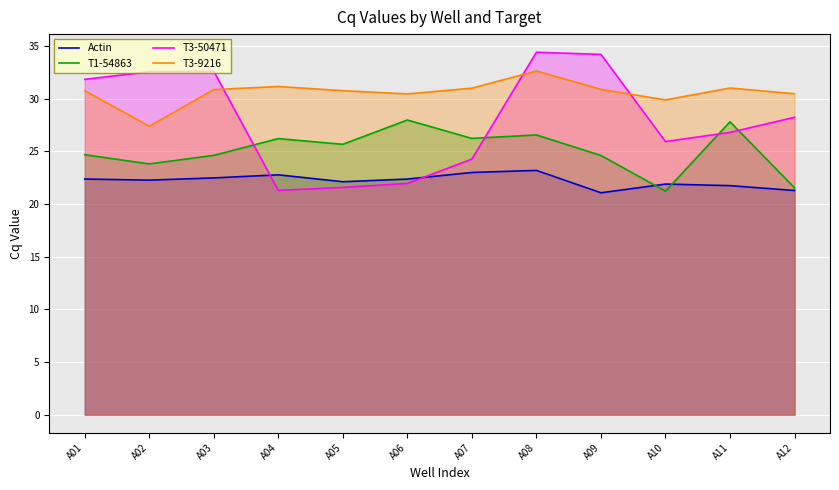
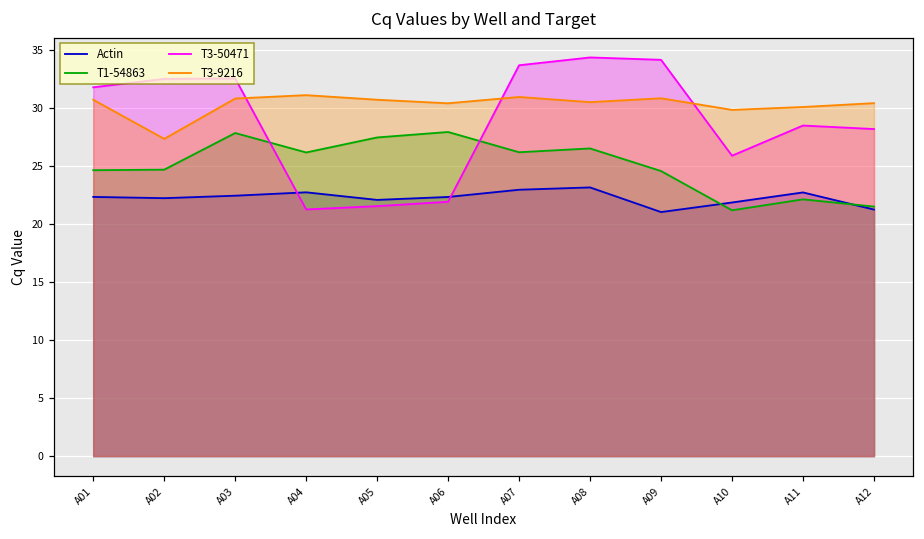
  {
    "Actin": {
      "A01": 22.4,
      "A02": 22.3,
      "A03": 22.5,
      "A04": 22.8,
      "A05": 22.1,
      "A06": 22.4,
      "A07": 23.0,
      "A08": 23.2,
      "A09": 21.1,
      "A10": 21.9,
-     "A11": 21.7,
+     "A11": 22.8,
      "A12": 21.3
    },
    "T1-54863": {
      "A01": 24.7,
-     "A02": 23.8,
-     "A03": 24.6,
+     "A02": 24.7,
+     "A03": 27.9,
      "A04": 26.2,
-     "A05": 25.7,
+     "A05": 27.5,
      "A06": 28.0,
      "A07": 26.2,
      "A08": 26.5,
      "A09": 24.6,
      "A10": 21.2,
-     "A11": 27.8,
+     "A11": 22.2,
      "A12": 21.5
    },
    "T3-50471": {
      "A01": 31.8,
      "A04": 21.3,
      "A05": 21.6,
      "A06": 21.9,
-     "A07": 24.3,
+     "A07": 33.7,
      "A08": 34.4,
      "A09": 34.2,
      "A10": 25.9,
-     "A11": 26.8,
+     "A11": 28.5,
      "A12": 28.2
    },
    "T3-9216": {
      "A01": 30.8,
      "A02": 27.4,
      "A03": 30.9,
      "A04": 31.1,
      "A05": 30.8,
      "A06": 30.4,
      "A07": 31.0,
-     "A08": 32.6,
+     "A08": 30.5,
      "A09": 30.9,
      "A10": 29.9,
-     "A11": 31.0,
+     "A11": 30.1,
      "A12": 30.5
    }
  }
